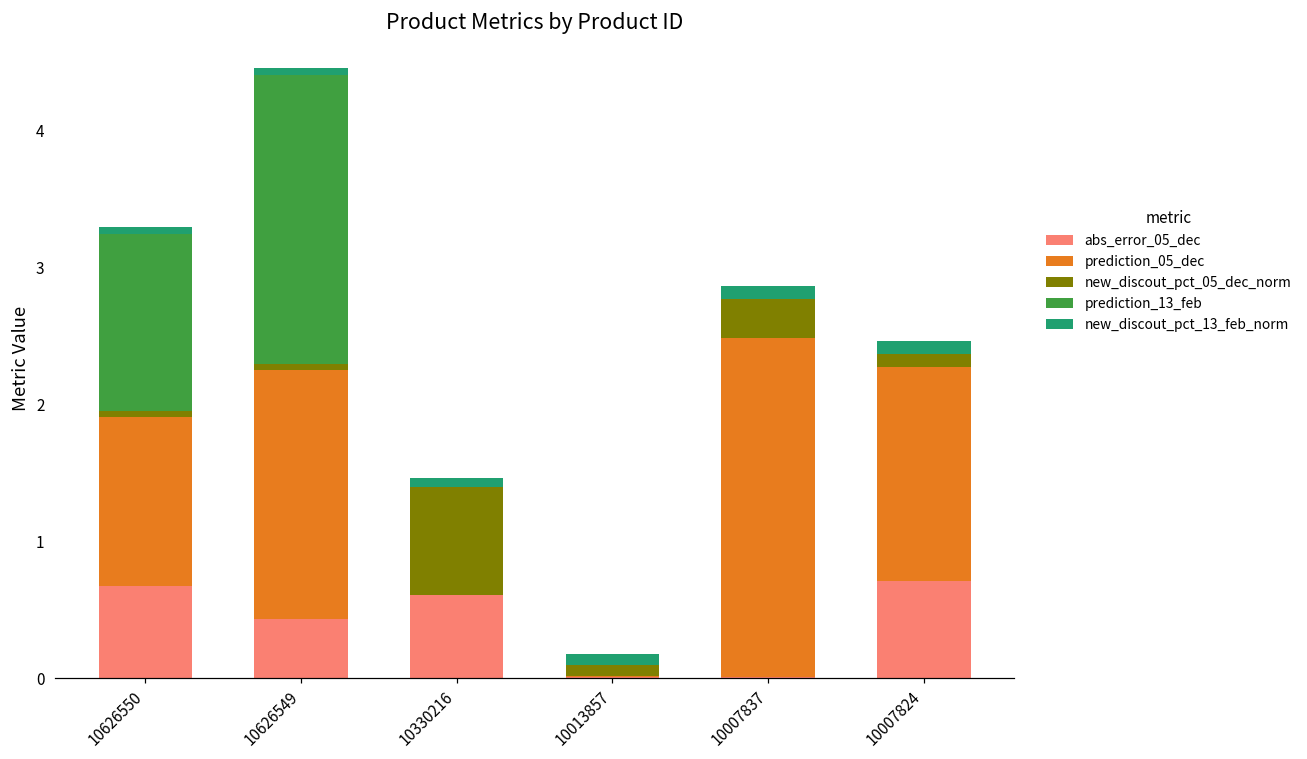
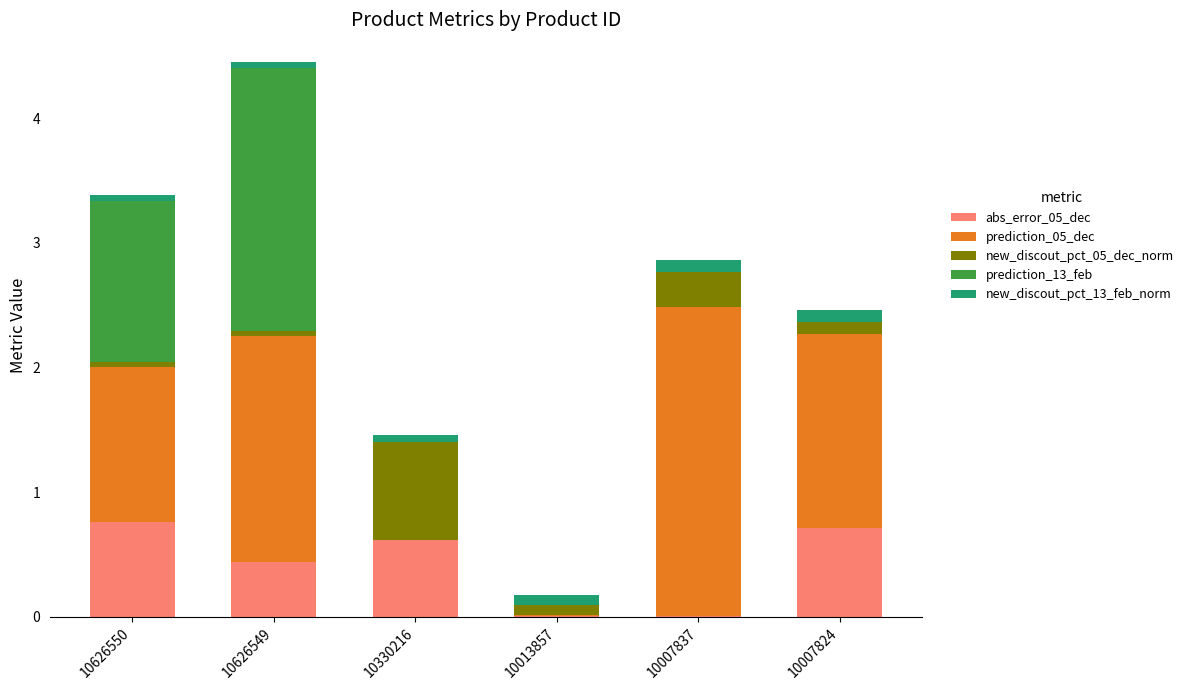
  {
    "abs_error_05_dec": {
-     "10626550": 0.67,
+     "10626550": 0.76,
      "10626549": 0.43,
      "10330216": 0.61,
      "10007824": 0.71
    },
    "prediction_05_dec": {
      "10626550": 1.24,
      "10626549": 1.82,
      "10330216": 0.00,
      "10007837": 2.48,
      "10007824": 1.56
    },
    "new_discout_pct_05_dec_norm": {
      "10626550": 0.04,
      "10626549": 0.04,
      "10330216": 0.79,
      "10013857": 0.08,
      "10007837": 0.28,
      "10007824": 0.09
    }
  }
